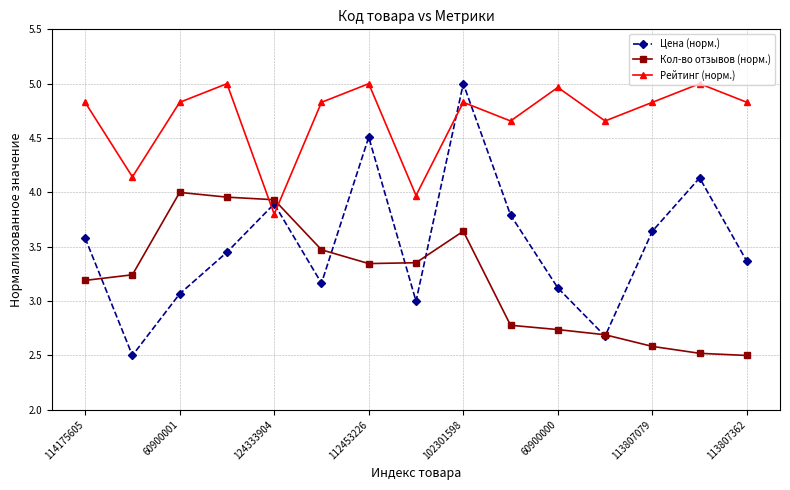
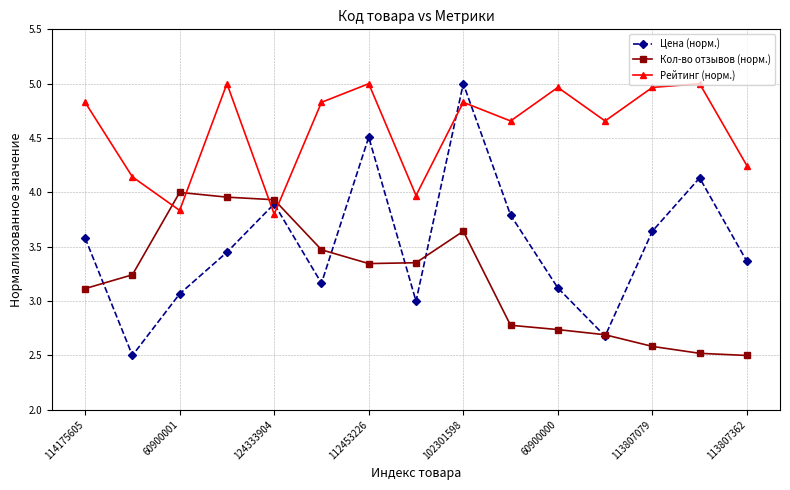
  {
    "Цена (норм.)": {
      "114175605": 3.58,
      "60900001": 3.07,
      "124333904": 3.89,
      "112453226": 4.51,
      "102301598": 5.00,
      "60900000": 3.12,
      "113807079": 3.64,
      "113807362": 3.37
    },
    "Кол-во отзывов (норм.)": {
-     "114175605": 3.19,
+     "114175605": 3.12,
      "60900001": 4.00,
      "124333904": 3.93,
      "112453226": 3.35,
      "102301598": 3.64,
      "60900000": 2.74,
      "113807079": 2.58,
      "113807362": 2.50
    },
    "Рейтинг (норм.)": {
      "114175605": 4.83,
-     "60900001": 4.83,
+     "60900001": 3.83,
      "124333904": 3.80,
      "112453226": 5.00,
      "102301598": 4.83,
      "60900000": 4.97,
-     "113807079": 4.83,
-     "113807362": 4.83
+     "113807079": 4.97,
+     "113807362": 4.25
    }
  }
